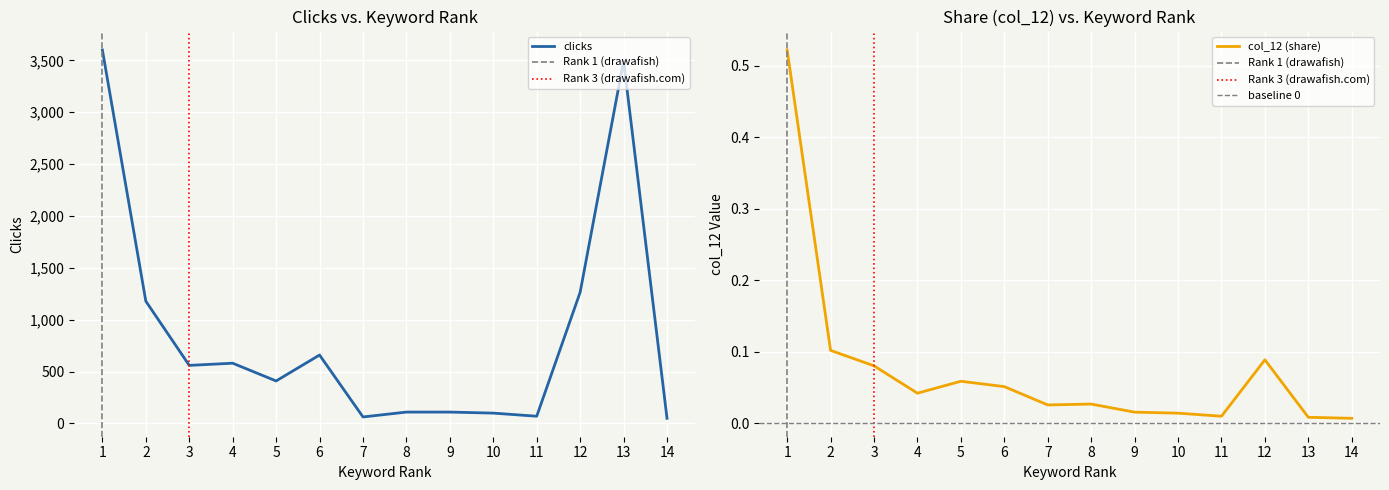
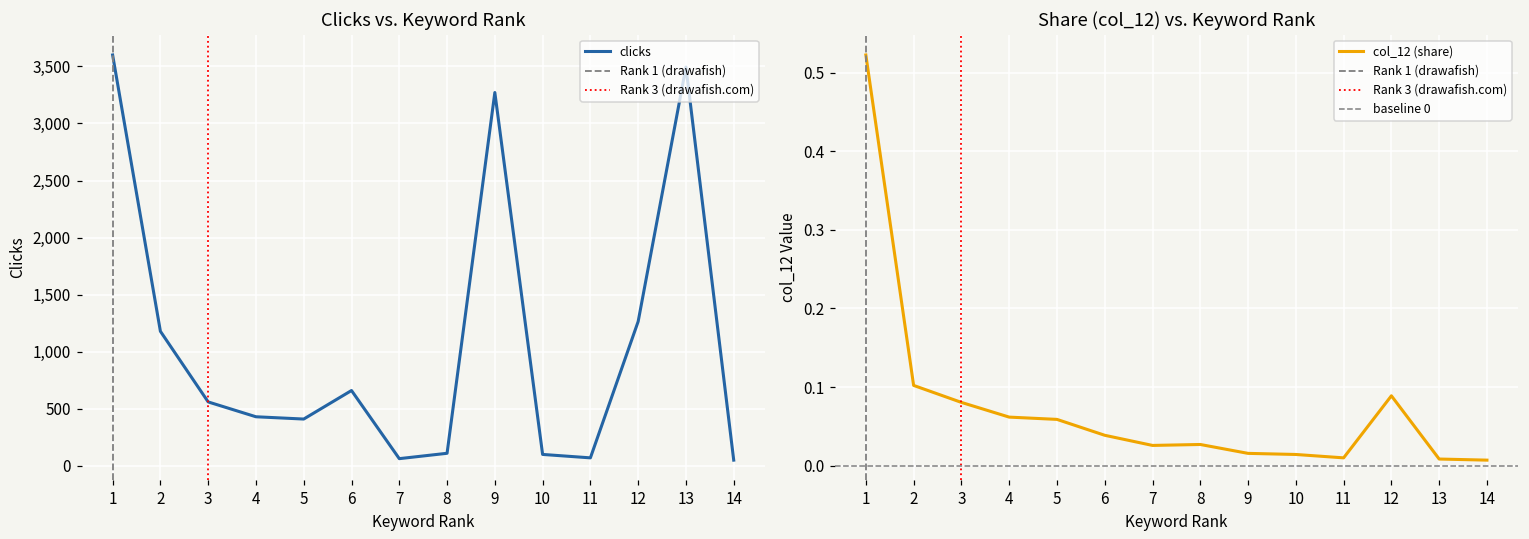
  {
    "Clicks vs. Keyword Rank": {
      "1": "3,600",
      "2": "1,180",
      "3": "560",
-     "4": "580",
+     "4": "430",
      "5": "410",
      "6": "660",
      "7": "60",
      "8": "110",
-     "9": "110",
+     "9": "3,270",
      "10": "100",
      "11": "70",
      "12": "1,270",
      "14": "50"
    },
    "Share (col_12) vs. Keyword Rank": {
      "1": "0.52",
      "2": "0.10",
      "3": "0.08",
-     "4": "0.04",
+     "4": "0.06",
      "5": "0.06",
-     "6": "0.05",
+     "6": "0.04",
      "7": "0.03",
      "8": "0.03",
      "9": "0.02",
      "10": "0.01",
      "11": "0.01",
      "12": "0.09",
      "13": "0.01",
      "14": "0.01"
    }
  }
